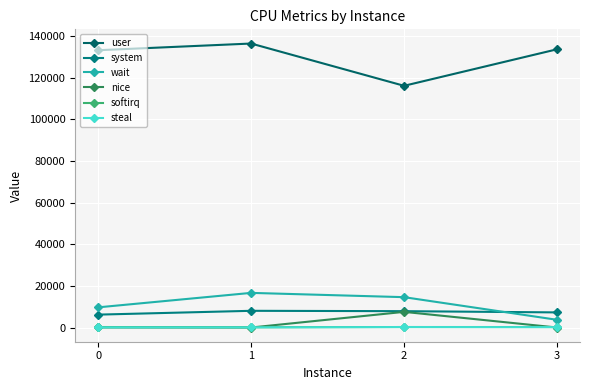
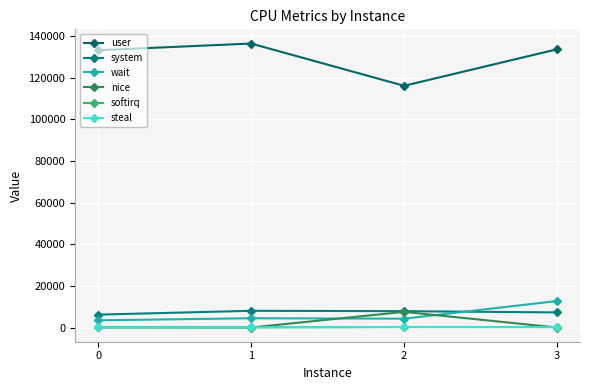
  {
    "wait": {
-     "0": 10000,
-     "1": 17000,
-     "2": 15000,
-     "3": 4000
+     "0": 3000,
+     "1": 4000,
+     "2": 4000,
+     "3": 13000
    },
    "steal": {
      "2": 0
    }
  }
